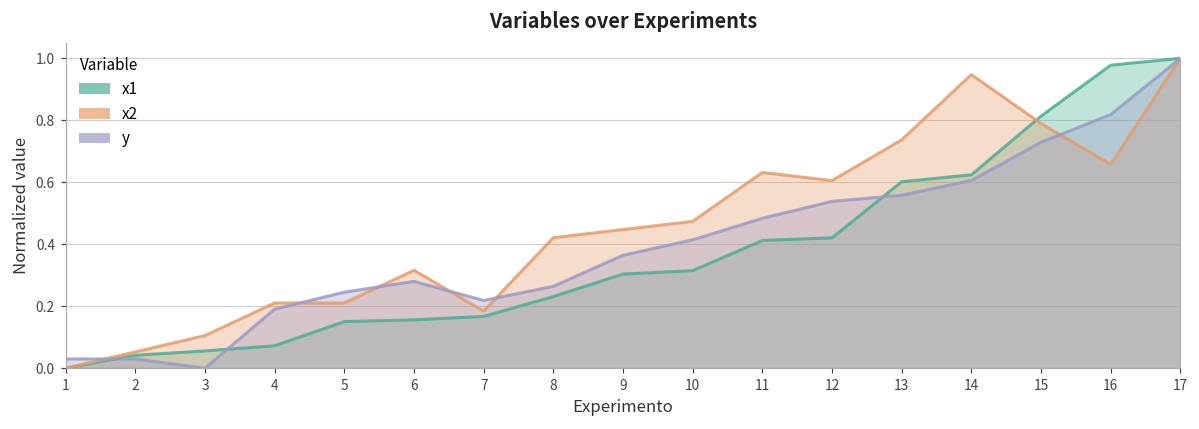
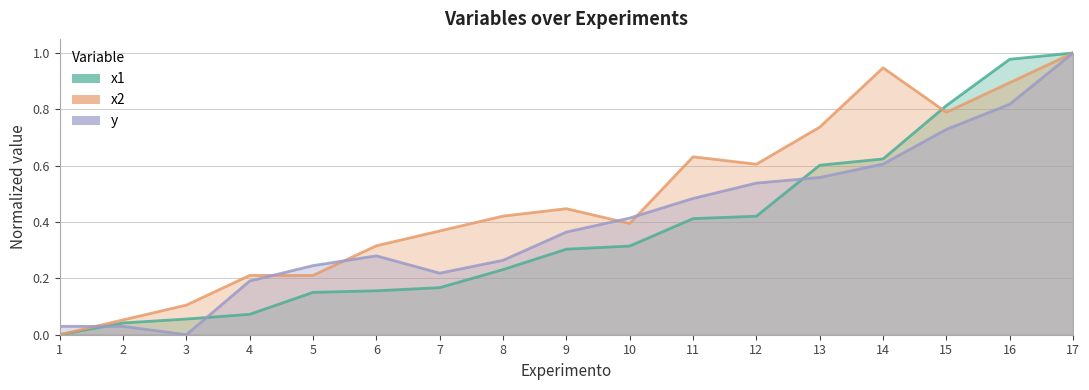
  {
    "x2": {
      "2": 0.05,
      "3": 0.11,
      "4": 0.21,
      "5": 0.21,
      "6": 0.32,
-     "7": 0.18,
+     "7": 0.37,
      "8": 0.42,
      "9": 0.45,
-     "10": 0.47,
+     "10": 0.39,
      "11": 0.63,
      "12": 0.61,
      "13": 0.74,
      "14": 0.95,
      "15": 0.79,
-     "16": 0.66
+     "16": 0.89
    }
  }
